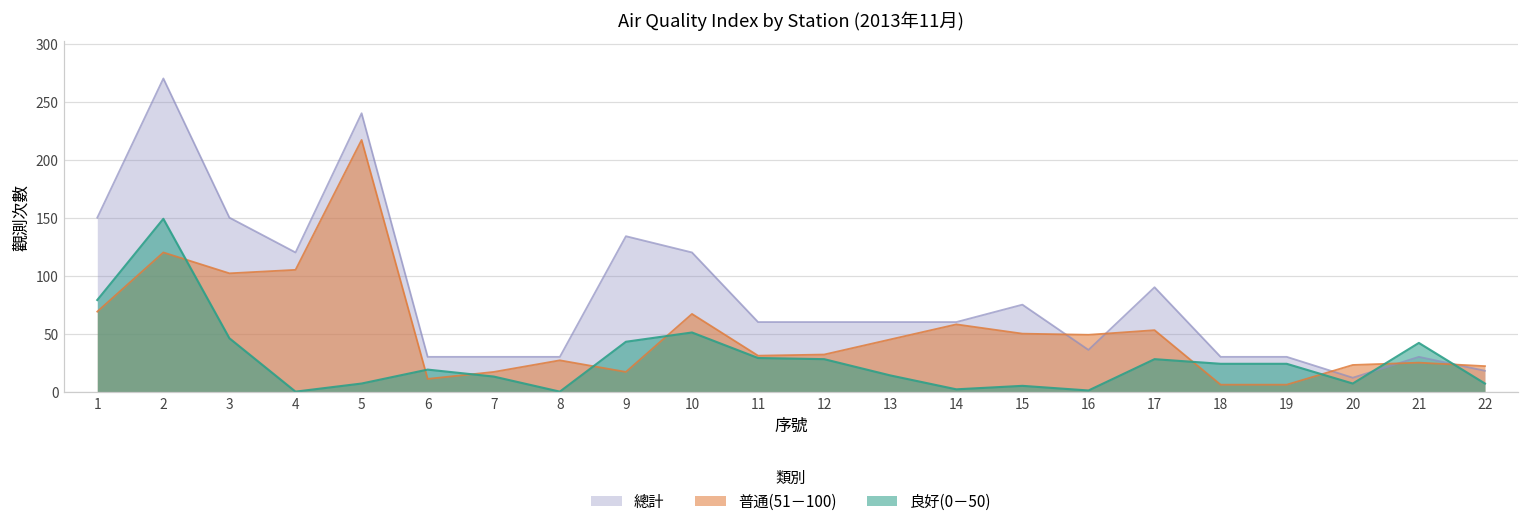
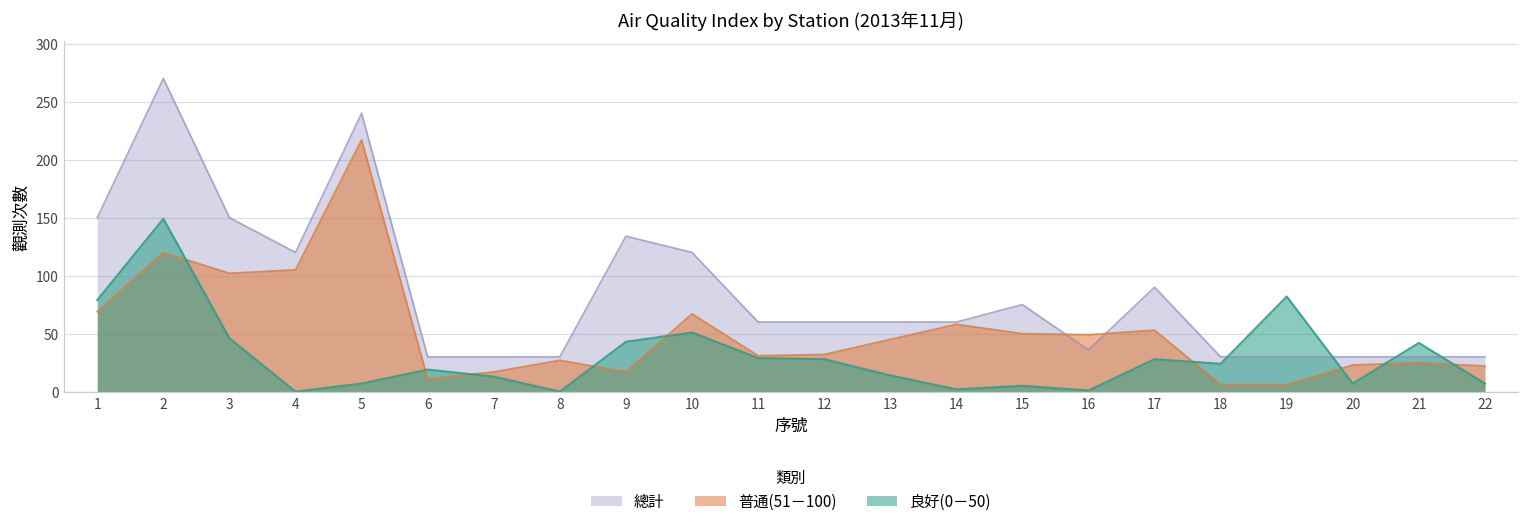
  {
    "總計": {
      "1": 150,
      "2": 270,
      "3": 150,
      "4": 120,
      "5": 240,
      "6": 30,
      "7": 30,
      "8": 30,
      "9": 134,
      "10": 120,
      "11": 60,
      "12": 60,
      "13": 60,
      "15": 75,
      "16": 36,
      "17": 90,
      "18": 30,
      "19": 30,
-     "20": 12,
+     "20": 30,
      "21": 30,
-     "22": 18
+     "22": 30
    },
    "普通(51－100)": {
      "1": 69,
      "2": 120,
      "3": 102,
      "4": 105,
      "5": 217,
      "6": 11,
      "7": 17,
      "8": 27,
      "9": 17,
      "10": 67,
      "12": 32,
      "13": 45,
      "15": 50,
      "16": 49,
      "17": 53,
      "18": 6,
      "19": 6,
      "20": 23,
      "21": 25,
      "22": 22
    },
    "良好(0－50)": {
      "1": 79,
      "2": 149,
      "3": 46,
      "4": 0,
      "5": 7,
      "6": 19,
      "7": 13,
      "8": 0,
      "9": 43,
      "10": 51,
      "12": 28,
      "13": 14,
      "14": 2,
      "15": 5,
      "16": 1,
      "17": 28,
      "18": 24,
-     "19": 24,
+     "19": 82,
      "20": 7,
      "21": 42,
      "22": 7
    }
  }
